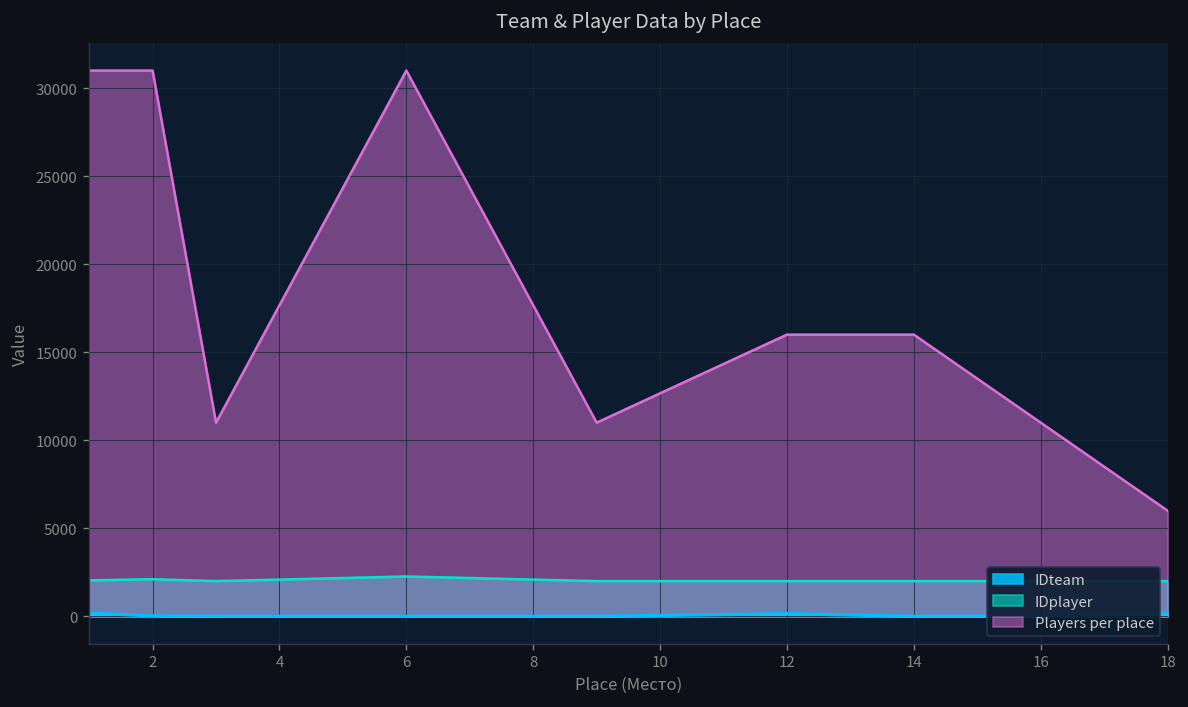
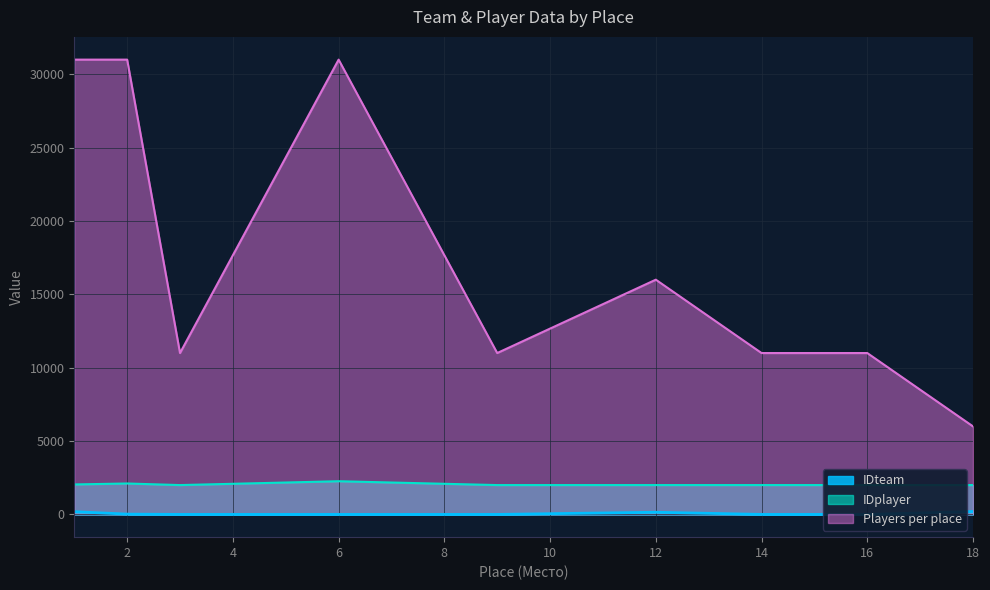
  {
    "IDteam": {
      "2": 0,
      "6": 0,
      "12": 100,
      "14": 0,
      "18": 200
    },
    "IDplayer": {
      "2": 2100,
      "6": 2300,
      "12": 2000,
      "14": 2000,
      "18": 2000
    },
    "Players per place": {
      "2": 31000,
      "6": 31000,
      "12": 16000,
-     "14": 16000,
+     "14": 11000,
      "16": 11000,
      "18": 6000
    }
  }
